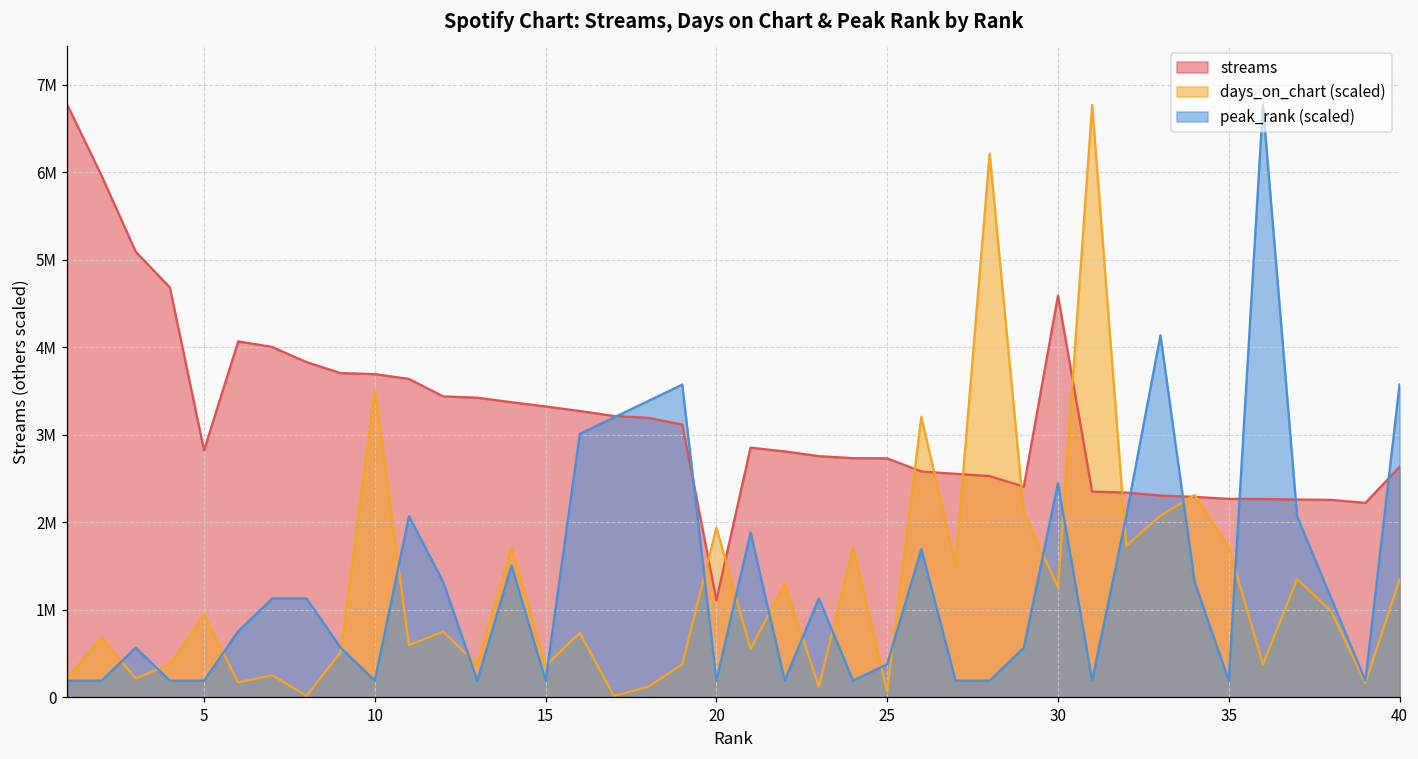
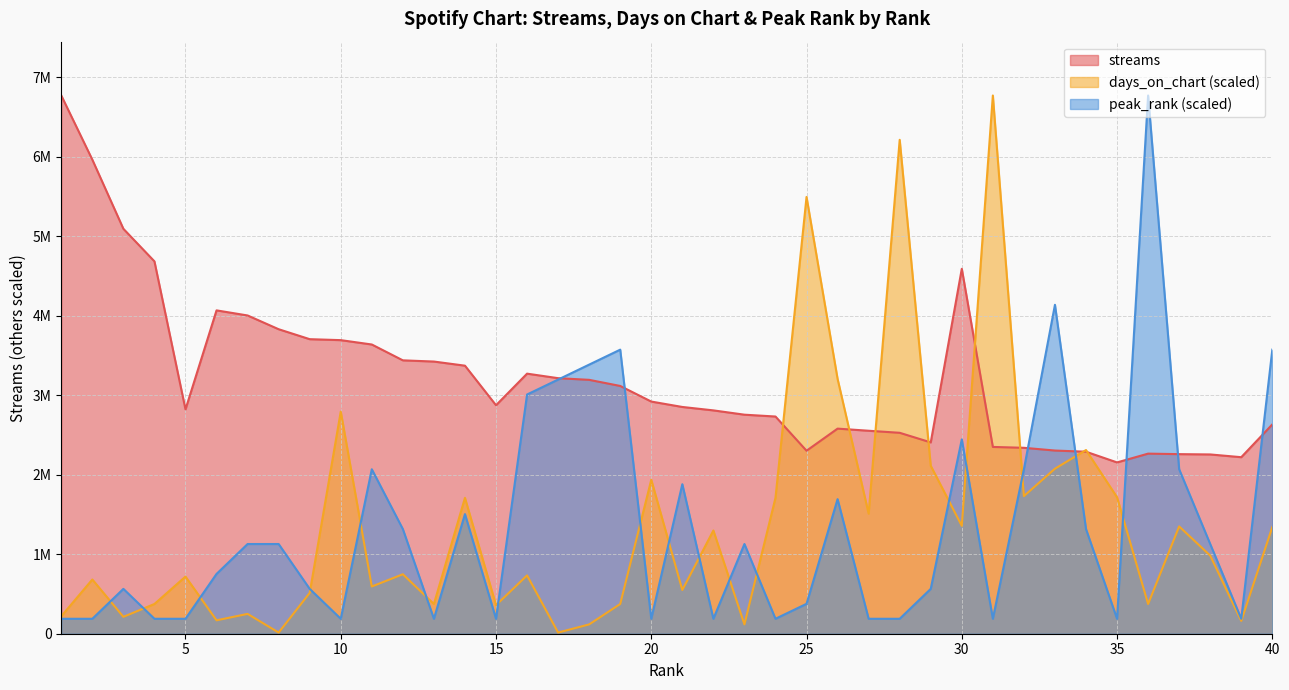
  {
    "streams": {
      "5": 2800000,
      "10": 3700000,
-     "15": 3300000,
-     "20": 1100000,
-     "25": 2700000,
+     "15": 2900000,
+     "20": 2900000,
+     "25": 2300000,
      "30": 4600000,
-     "35": 2300000,
+     "35": 2200000,
      "40": 2600000
    },
    "days_on_chart (scaled)": {
-     "5": 900000,
-     "10": 3500000,
+     "5": 700000,
+     "10": 2800000,
      "15": 400000,
      "20": 1900000,
-     "25": 100000,
-     "30": 1300000,
+     "25": 5500000,
+     "30": 1400000,
      "35": 1700000,
      "40": 1300000
    },
    "peak_rank (scaled)": {
      "5": 200000,
      "10": 200000,
      "15": 200000,
      "20": 200000,
      "25": 400000,
      "30": 2400000,
      "35": 200000,
      "40": 3600000
    }
  }
